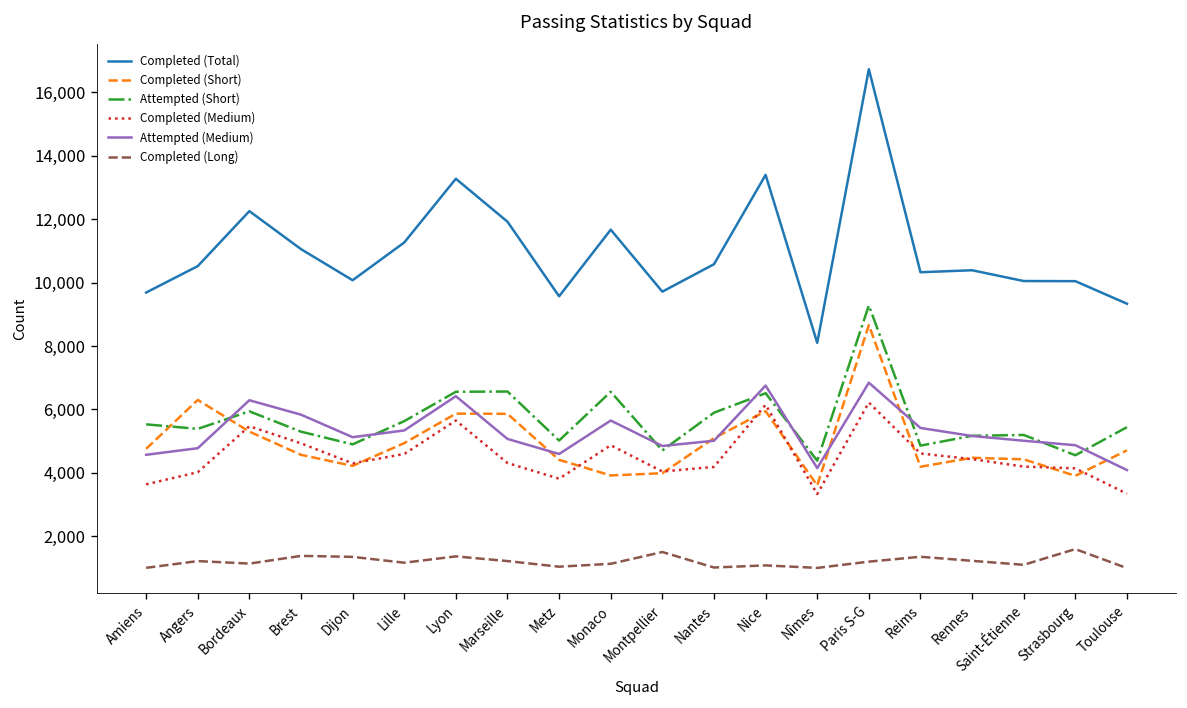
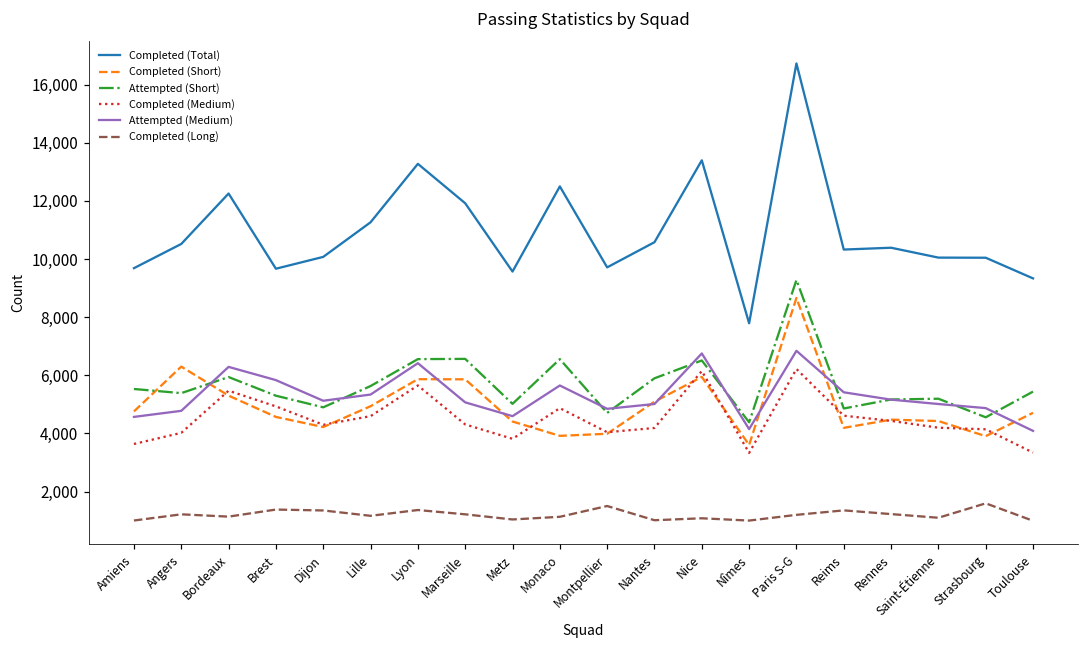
  {
    "Completed (Total)": {
      "Amiens": "9,700",
      "Angers": "10,500",
      "Bordeaux": "12,300",
-     "Brest": "11,100",
+     "Brest": "9,700",
      "Dijon": "10,100",
      "Lille": "11,300",
      "Lyon": "13,300",
      "Marseille": "11,900",
      "Metz": "9,600",
-     "Monaco": "11,700",
+     "Monaco": "12,500",
      "Montpellier": "9,700",
      "Nantes": "10,600",
      "Nice": "13,400",
-     "Nîmes": "8,100",
+     "Nîmes": "7,800",
      "Paris S-G": "16,700",
      "Reims": "10,300",
      "Rennes": "10,400",
      "Saint-Étienne": "10,000",
      "Strasbourg": "10,000",
      "Toulouse": "9,300"
    },
    "Completed (Short)": {
      "Amiens": "4,800",
      "Angers": "6,300",
      "Bordeaux": "5,300",
      "Brest": "4,600",
      "Lille": "4,900",
      "Lyon": "5,900",
      "Marseille": "5,900",
      "Metz": "4,400",
      "Monaco": "3,900",
      "Nice": "5,900",
      "Nîmes": "3,600",
      "Paris S-G": "8,700",
      "Reims": "4,200",
      "Saint-Étienne": "4,400",
      "Strasbourg": "3,900",
      "Toulouse": "4,700"
    },
    "Attempted (Short)": {
      "Amiens": "5,500",
      "Angers": "5,400",
      "Bordeaux": "5,900",
      "Brest": "5,300",
      "Dijon": "4,900",
      "Lille": "5,600",
      "Lyon": "6,600",
      "Marseille": "6,600",
      "Metz": "5,000",
      "Monaco": "6,600",
      "Montpellier": "4,700",
      "Nantes": "5,900",
      "Nice": "6,500",
      "Nîmes": "4,400",
      "Paris S-G": "9,300",
      "Reims": "4,900",
      "Saint-Étienne": "5,200",
      "Strasbourg": "4,600",
      "Toulouse": "5,400"
    },
    "Completed (Medium)": {
      "Amiens": "3,600",
      "Angers": "4,000",
      "Bordeaux": "5,500",
      "Brest": "4,900",
      "Lille": "4,600",
      "Lyon": "5,700",
      "Marseille": "4,300",
      "Metz": "3,800",
      "Monaco": "4,900",
      "Nantes": "4,200",
      "Nice": "6,100",
      "Nîmes": "3,300",
      "Paris S-G": "6,200",
      "Reims": "4,600",
      "Saint-Étienne": "4,200",
      "Strasbourg": "4,100",
      "Toulouse": "3,300"
    },
    "Attempted (Medium)": {
      "Amiens": "4,600",
      "Angers": "4,800",
      "Bordeaux": "6,300",
      "Brest": "5,800",
      "Dijon": "5,100",
      "Lille": "5,300",
      "Lyon": "6,400",
      "Marseille": "5,100",
      "Metz": "4,600",
      "Monaco": "5,700",
      "Montpellier": "4,800",
      "Nice": "6,800",
      "Nîmes": "4,200",
      "Paris S-G": "6,800",
      "Reims": "5,400",
      "Saint-Étienne": "5,000",
      "Strasbourg": "4,900",
      "Toulouse": "4,100"
    },
    "Completed (Long)": {
      "Amiens": "1,000",
      "Angers": "1,200",
      "Bordeaux": "1,100",
      "Brest": "1,400",
      "Dijon": "1,400",
      "Lille": "1,200",
      "Lyon": "1,400",
      "Marseille": "1,200",
      "Metz": "1,000",
      "Monaco": "1,100",
      "Montpellier": "1,500",
      "Nantes": "1,000",
      "Nice": "1,100",
      "Nîmes": "1,000",
      "Paris S-G": "1,200",
      "Reims": "1,400",
      "Rennes": "1,200",
      "Saint-Étienne": "1,100",
      "Strasbourg": "1,600",
      "Toulouse": "1,000"
    }
  }
